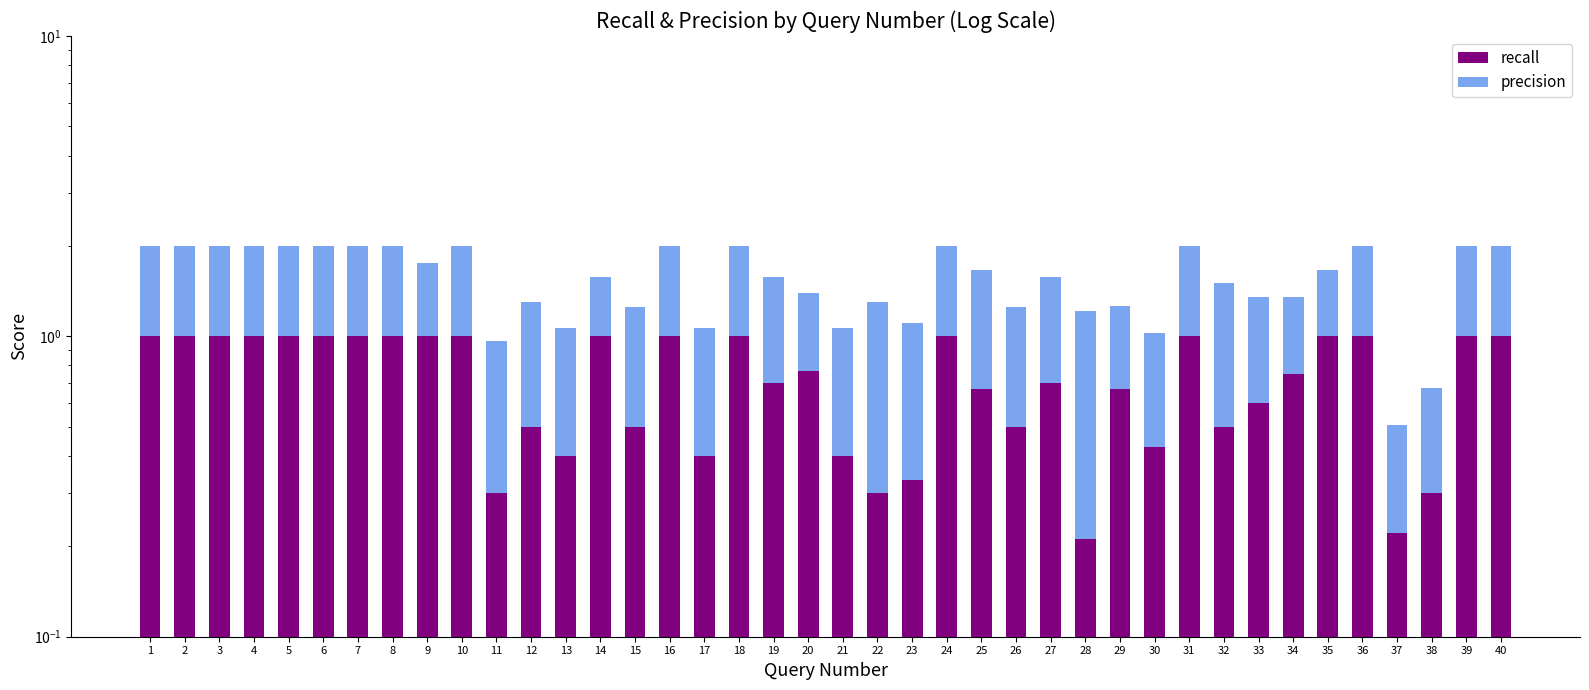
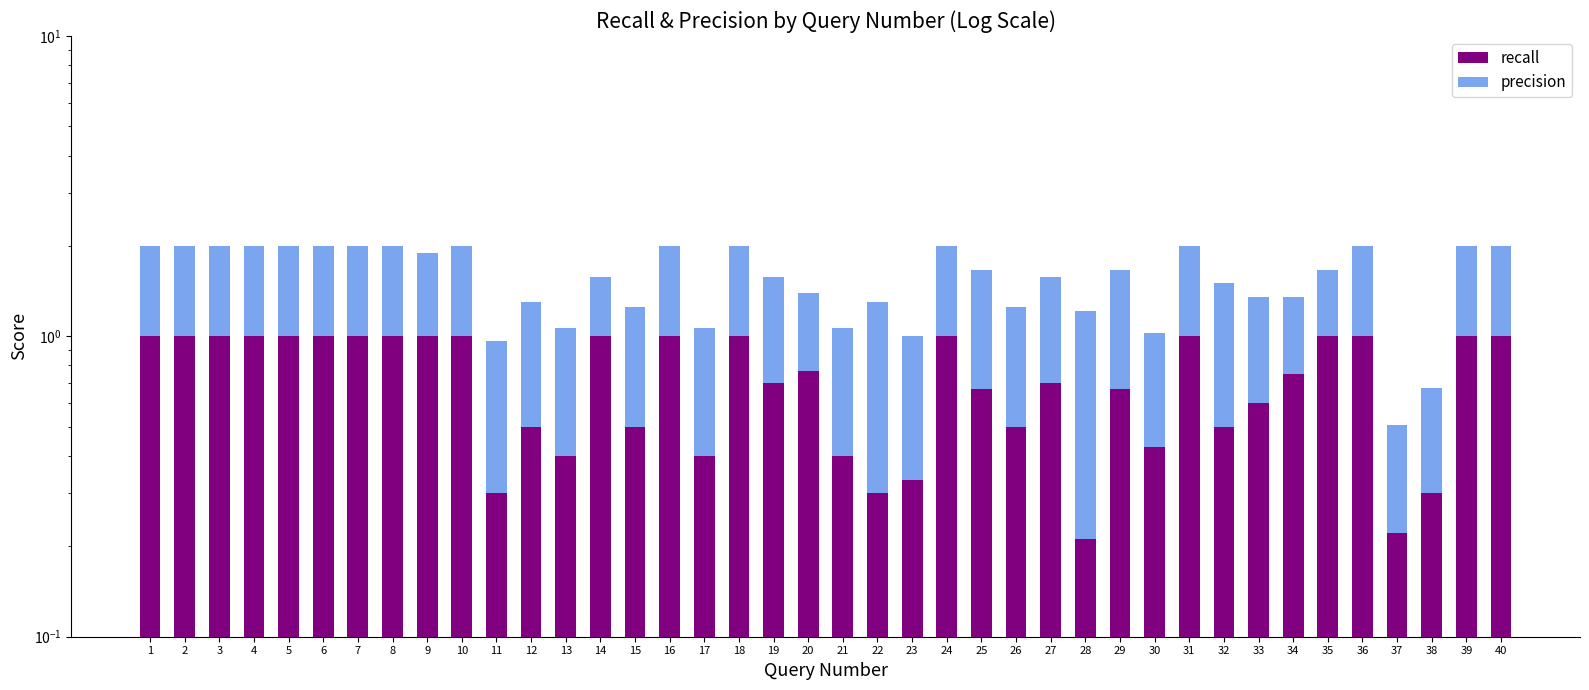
  {
    "recall": {
      "1": 1.00,
      "2": 1.00,
      "3": 1.00,
      "4": 1.00,
      "5": 1.00,
      "6": 1.00,
      "7": 1.00,
      "8": 1.00,
      "9": 1.00,
      "10": 1.00,
      "11": 0.30,
      "12": 0.50,
      "13": 0.40,
      "14": 1.00,
      "15": 0.50,
      "16": 1.00,
      "17": 0.40,
      "18": 1.00,
      "19": 0.70,
      "20": 0.76,
      "21": 0.40,
      "22": 0.30,
      "23": 0.33,
      "24": 1.00,
      "25": 0.67,
      "26": 0.50,
      "27": 0.70,
      "28": 0.21,
      "29": 0.67,
      "30": 0.43,
      "31": 1.00,
      "32": 0.50,
      "33": 0.60,
      "34": 0.75,
      "35": 1.00,
      "36": 1.00,
      "37": 0.22,
      "38": 0.30,
      "39": 1.00,
      "40": 1.00
    },
    "precision": {
      "1": 1.00,
      "2": 1.00,
      "3": 1.00,
      "4": 1.00,
      "5": 1.00,
      "6": 1.00,
      "7": 1.00,
      "8": 1.00,
-     "9": 0.75,
+     "9": 0.90,
      "10": 1.00,
      "11": 0.67,
      "12": 0.80,
      "13": 0.67,
      "14": 0.57,
      "15": 0.75,
      "16": 1.00,
      "17": 0.67,
      "18": 1.00,
      "19": 0.88,
      "20": 0.63,
      "21": 0.67,
      "22": 1.00,
-     "23": 0.77,
+     "23": 0.67,
      "24": 1.00,
      "25": 1.00,
      "26": 0.75,
      "27": 0.88,
      "28": 1.00,
-     "29": 0.6,
+     "29": 1.0,
      "30": 0.60,
      "31": 1.00,
      "32": 1.00,
      "33": 0.75,
      "34": 0.60,
      "35": 0.67,
      "36": 1.00,
      "37": 0.29,
      "38": 0.38,
      "39": 1.00,
      "40": 1.00
    }
  }
